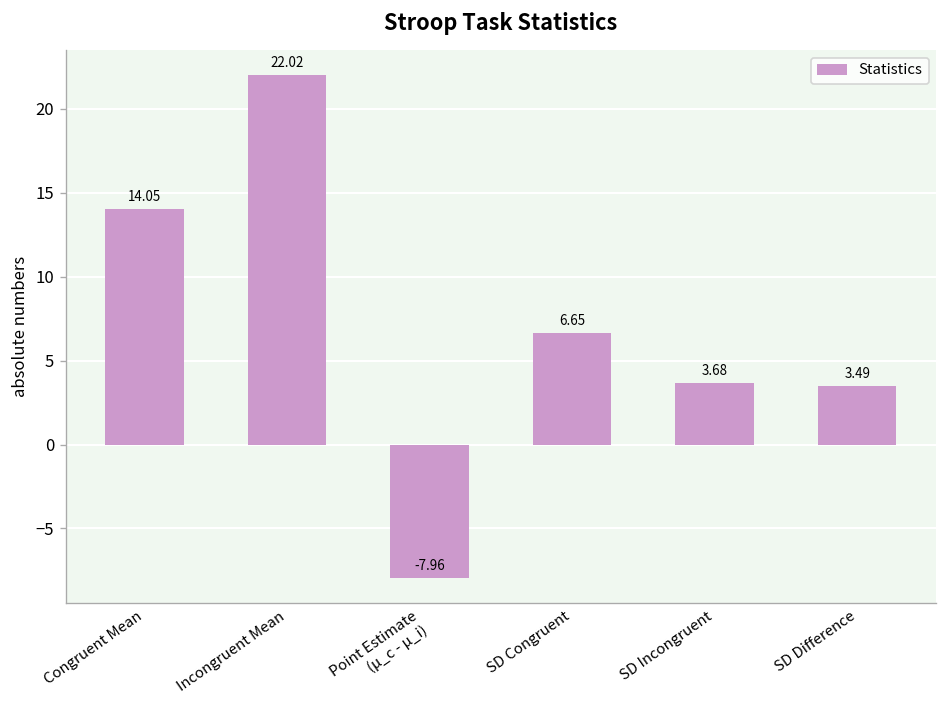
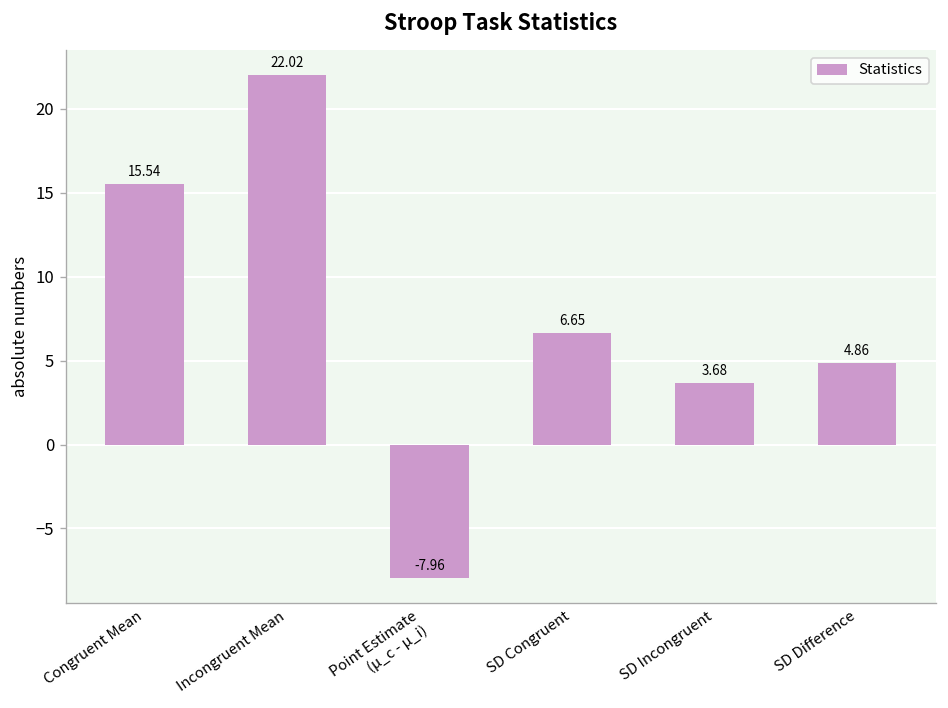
  {
-   "Congruent Mean": 14.05,
+   "Congruent Mean": 15.54,
    "Incongruent Mean": 22.02,
    "Point Estimate (μ_c - μ_i)": -7.96,
    "SD Congruent": 6.65,
    "SD Incongruent": 3.68,
-   "SD Difference": 3.49
+   "SD Difference": 4.86
  }
